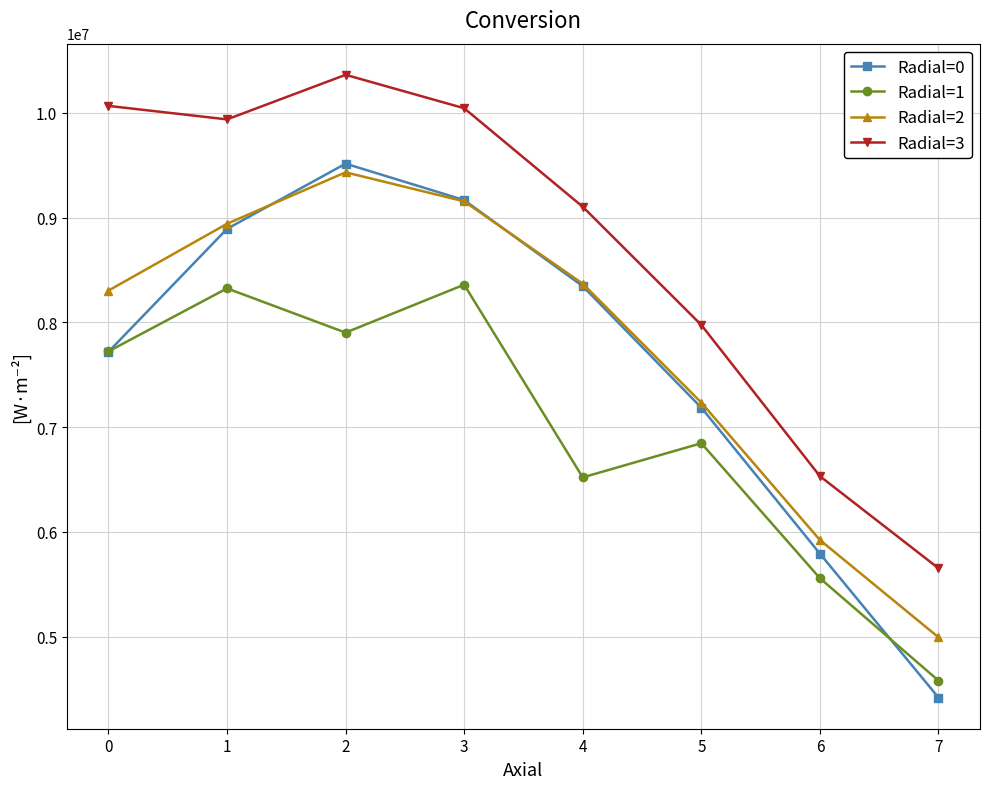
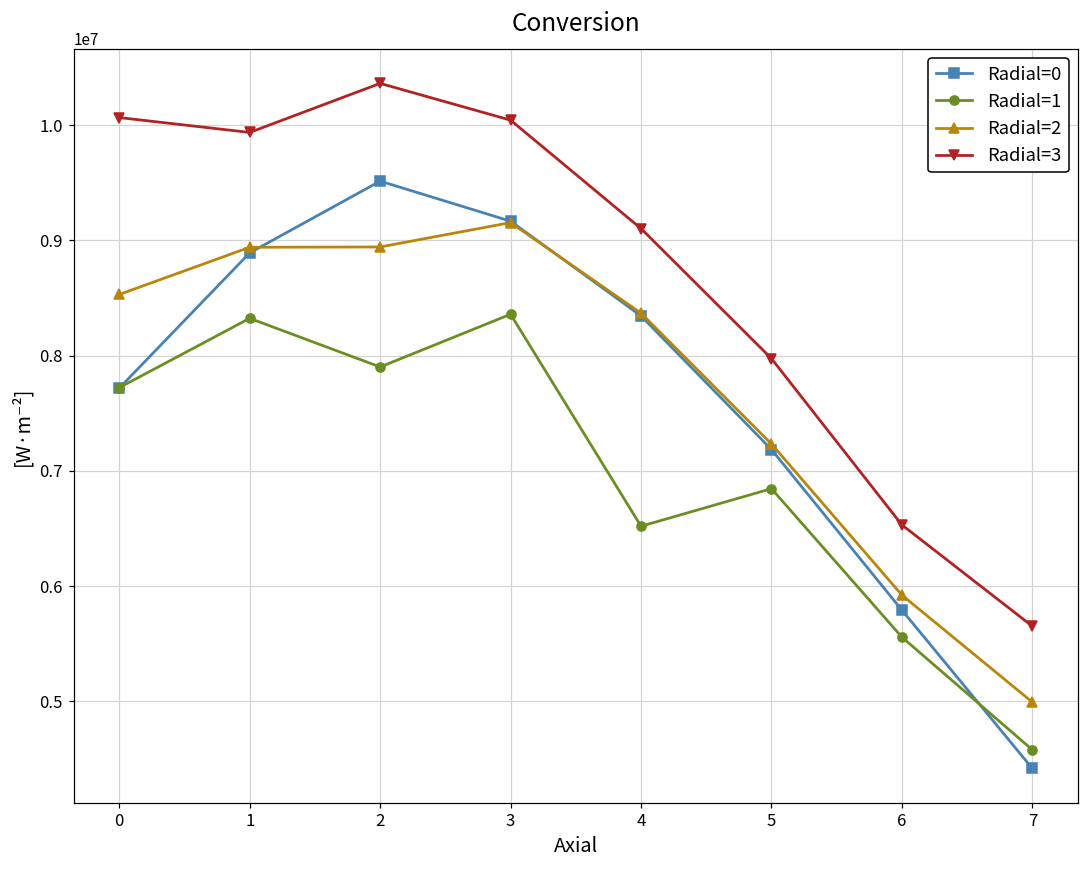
  {
    "Radial=0": {
      "1": 8890000,
      "2": 9510000,
      "5": 7190000,
      "6": 5790000,
      "7": 4420000
    },
    "Radial=1": {
      "1": 8320000,
      "2": 7900000,
      "3": 8360000,
      "4": 6520000,
      "5": 6850000,
      "6": 5560000,
      "7": 4580000
    },
    "Radial=2": {
-     "0": 8300000,
+     "0": 8530000,
      "1": 8940000,
-     "2": 9430000,
+     "2": 8940000,
      "5": 7230000,
      "6": 5920000,
      "7": 4990000
    },
    "Radial=3": {
      "0": 10070000,
      "1": 9940000,
      "2": 10360000,
      "3": 10040000,
      "4": 9100000,
      "5": 7980000,
      "6": 6530000,
      "7": 5650000
    }
  }
